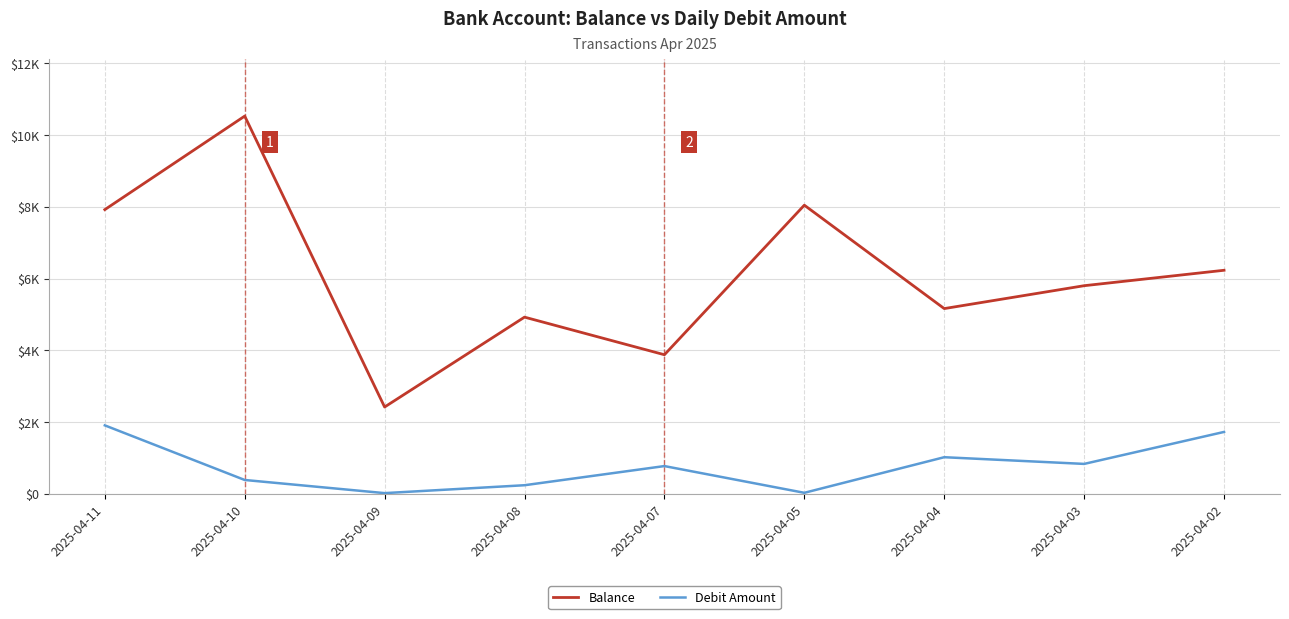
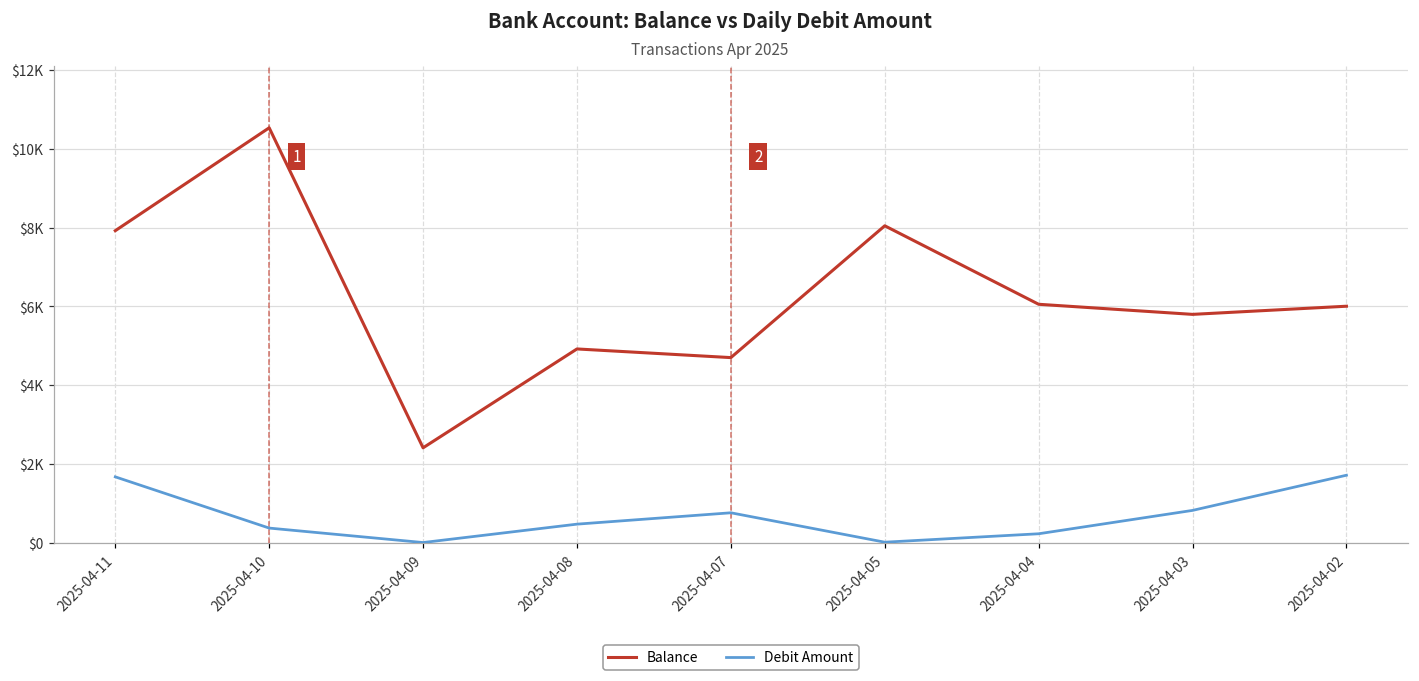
  {
    "Balance": {
      "2025-04-11": "$7900",
      "2025-04-10": "$10500",
      "2025-04-09": "$2400",
      "2025-04-08": "$4900",
-     "2025-04-07": "$3900",
+     "2025-04-07": "$4700",
      "2025-04-05": "$8000",
-     "2025-04-04": "$5200",
+     "2025-04-04": "$6100",
      "2025-04-03": "$5800",
-     "2025-04-02": "$6200"
+     "2025-04-02": "$6000"
    },
    "Debit Amount": {
-     "2025-04-11": "$1900",
+     "2025-04-11": "$1700",
      "2025-04-10": "$400",
      "2025-04-09": "$0",
-     "2025-04-08": "$200",
+     "2025-04-08": "$500",
      "2025-04-07": "$800",
      "2025-04-05": "$0",
-     "2025-04-04": "$1000",
+     "2025-04-04": "$200",
      "2025-04-03": "$800",
      "2025-04-02": "$1700"
    }
  }
